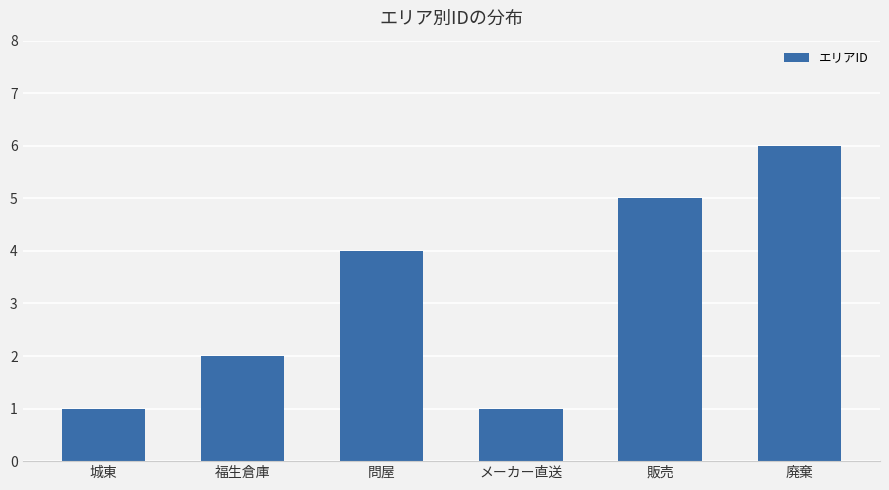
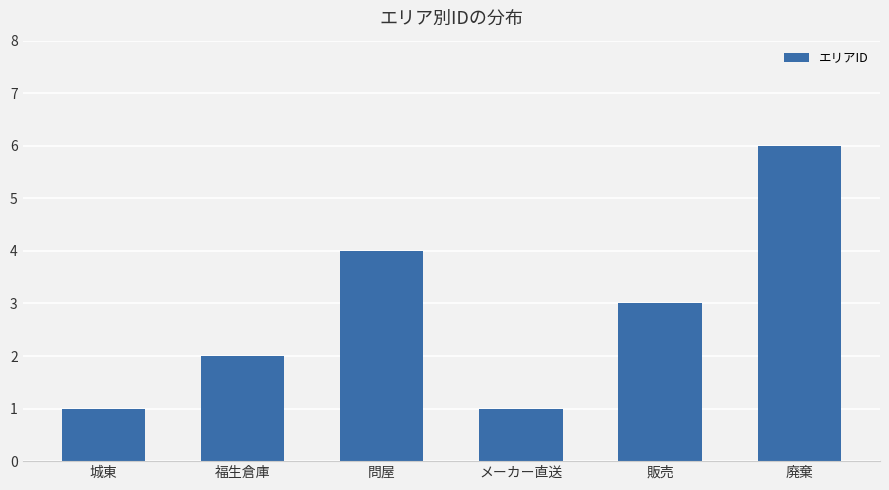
  {
    "城東": 1,
    "福生倉庫": 2,
    "問屋": 4,
    "メーカー直送": 1,
-   "販売": 5,
+   "販売": 3,
    "廃棄": 6
  }
